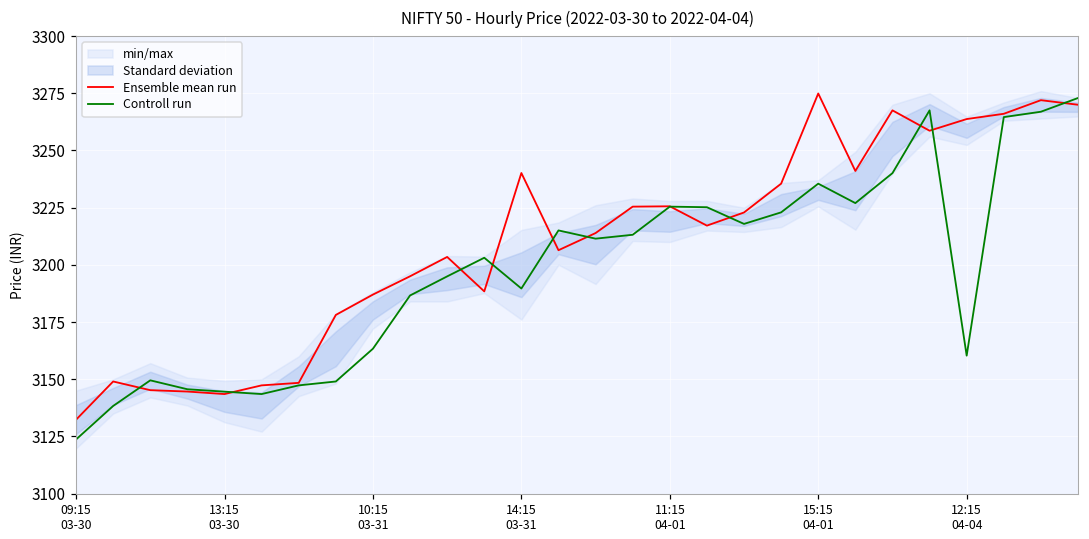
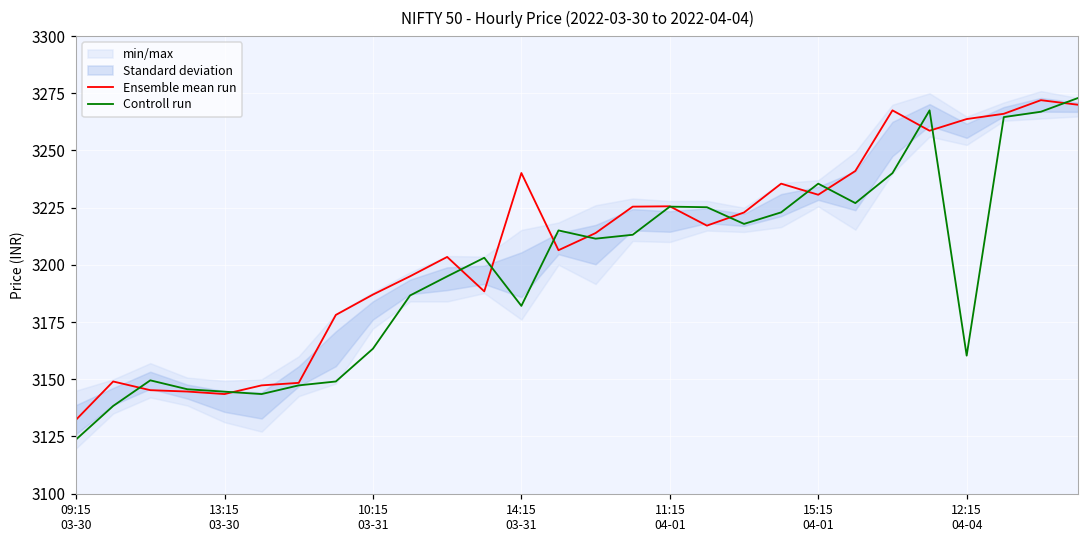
  {
    "Ensemble mean run": {
      "09:15 03-30": 3132,
      "14:15 03-31": 3240,
-     "15:15 04-01": 3275
+     "15:15 04-01": 3231
    },
    "Controll run": {
      "09:15 03-30": 3124,
      "10:15 03-31": 3163,
-     "14:15 03-31": 3190,
+     "14:15 03-31": 3182,
      "15:15 04-01": 3236,
      "12:15 04-04": 3160
    }
  }
